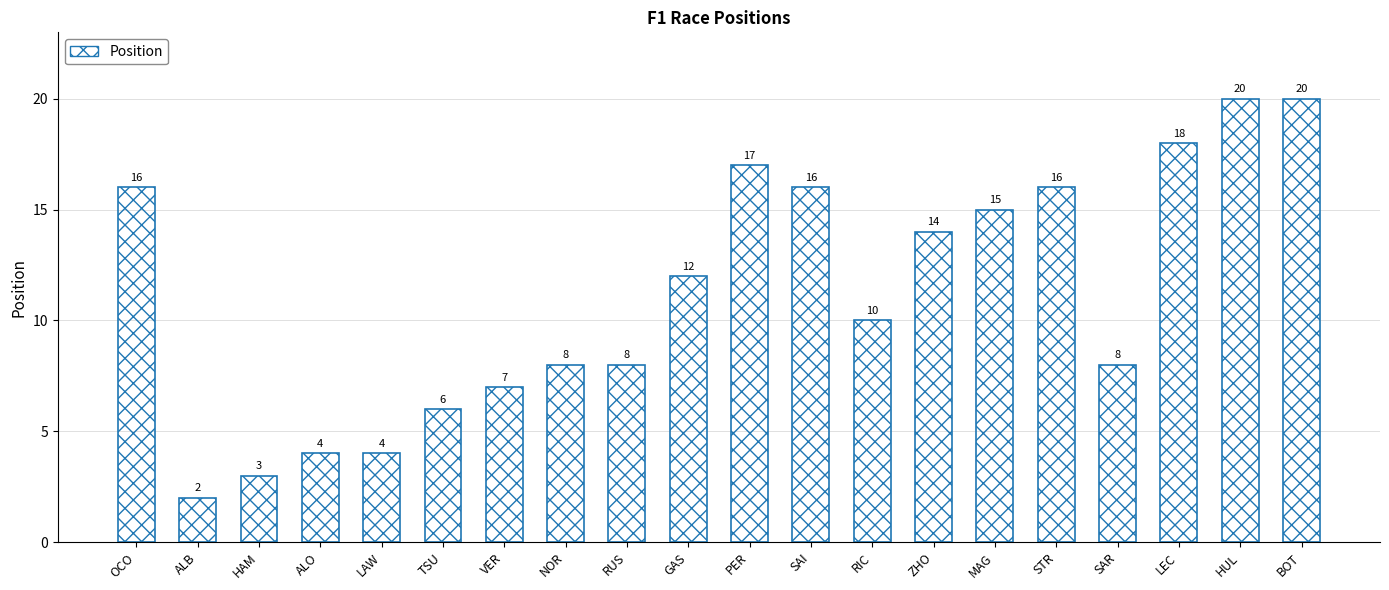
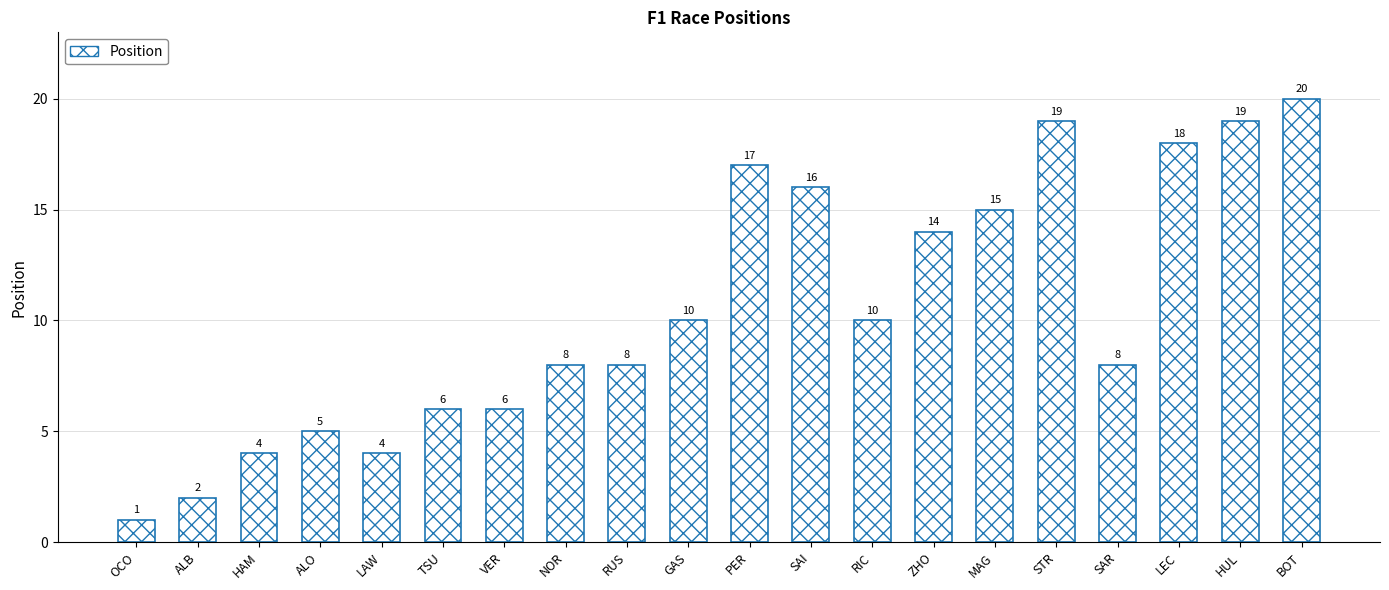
  {
-   "OCO": 16,
+   "OCO": 1,
    "ALB": 2,
-   "HAM": 3,
-   "ALO": 4,
+   "HAM": 4,
+   "ALO": 5,
    "LAW": 4,
    "TSU": 6,
-   "VER": 7,
+   "VER": 6,
    "NOR": 8,
    "RUS": 8,
-   "GAS": 12,
+   "GAS": 10,
    "PER": 17,
    "SAI": 16,
    "RIC": 10,
    "ZHO": 14,
    "MAG": 15,
-   "STR": 16,
+   "STR": 19,
    "SAR": 8,
    "LEC": 18,
-   "HUL": 20,
+   "HUL": 19,
    "BOT": 20
  }
